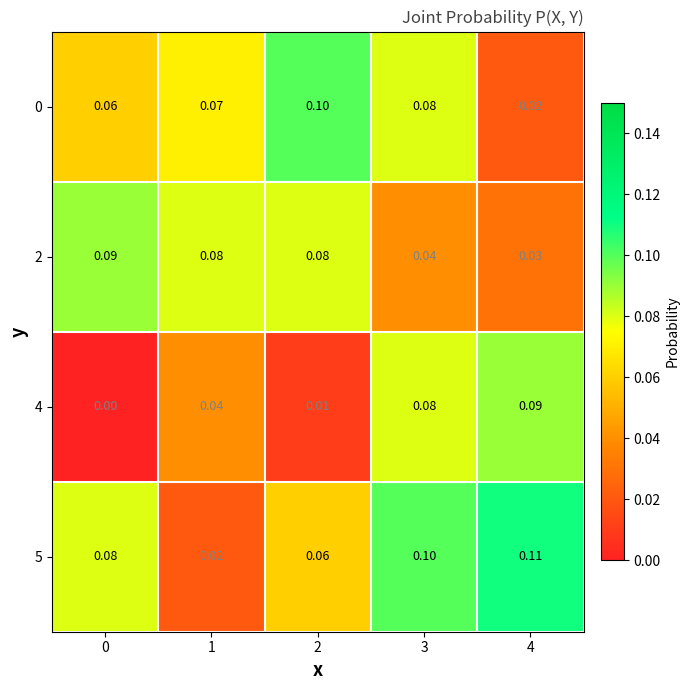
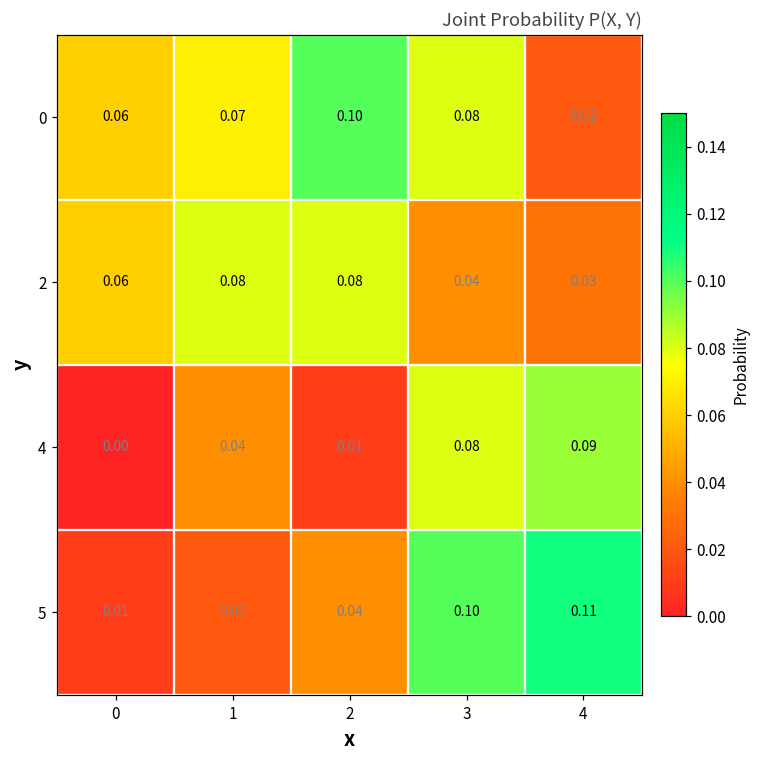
  {
    "0": {
      "0": 0.06,
      "1": 0.07,
      "2": 0.10,
      "3": 0.08,
      "4": 0.02
    },
    "2": {
-     "0": 0.09,
+     "0": 0.06,
      "1": 0.08,
      "2": 0.08,
      "3": 0.04,
      "4": 0.03
    },
    "4": {
      "0": 0.00,
      "1": 0.04,
      "2": 0.01,
      "3": 0.08,
      "4": 0.09
    },
    "5": {
-     "0": 0.08,
+     "0": 0.01,
      "1": 0.02,
-     "2": 0.06,
+     "2": 0.04,
      "3": 0.10,
      "4": 0.11
    }
  }
